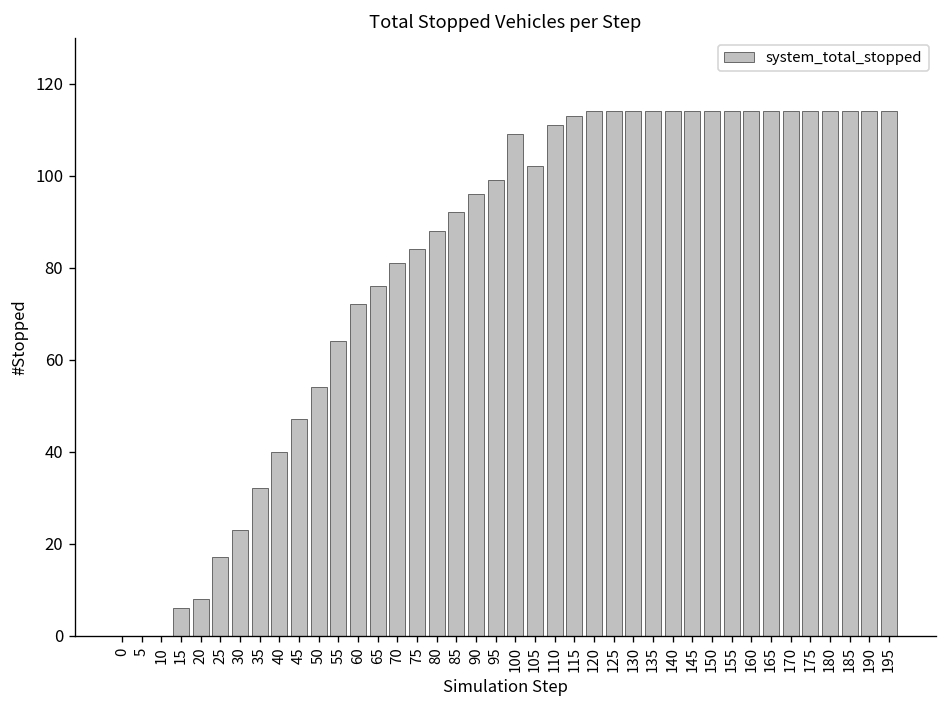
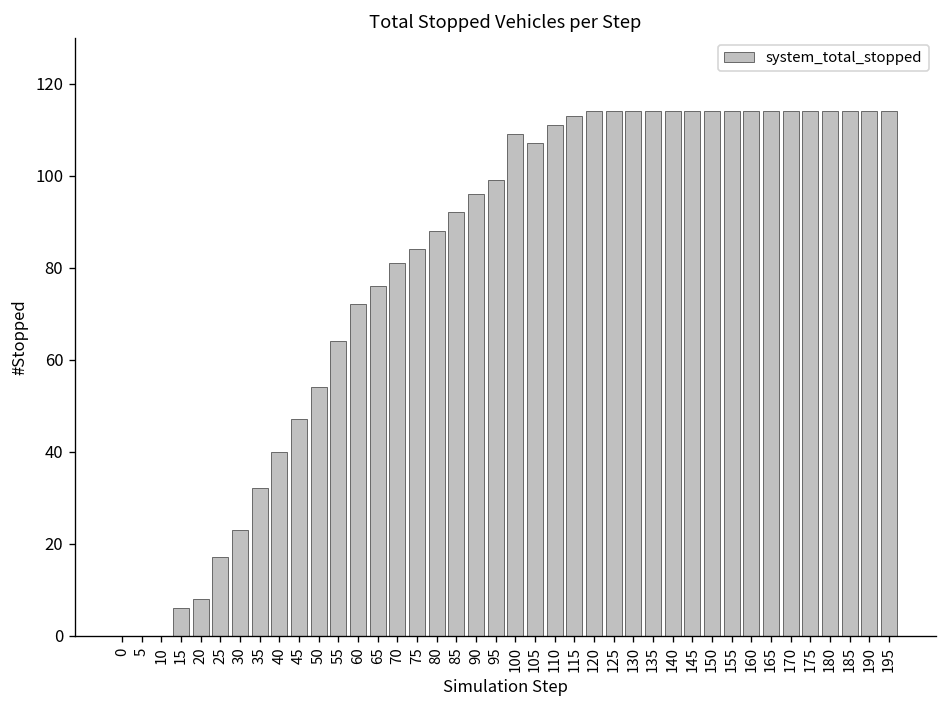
  {
    "0": 0,
    "5": 0,
    "10": 0,
    "15": 6,
    "20": 8,
    "25": 17,
    "30": 23,
    "35": 32,
    "40": 40,
    "45": 47,
    "50": 54,
    "55": 64,
    "60": 72,
    "65": 76,
    "70": 81,
    "75": 84,
    "80": 88,
    "85": 92,
    "90": 96,
    "95": 99,
    "100": 109,
-   "105": 102,
+   "105": 107,
    "110": 111,
    "115": 113,
    "120": 114,
    "125": 114,
    "130": 114,
    "135": 114,
    "140": 114,
    "145": 114,
    "150": 114,
    "155": 114,
    "160": 114,
    "165": 114,
    "170": 114,
    "175": 114,
    "180": 114,
    "185": 114,
    "190": 114,
    "195": 114
  }
